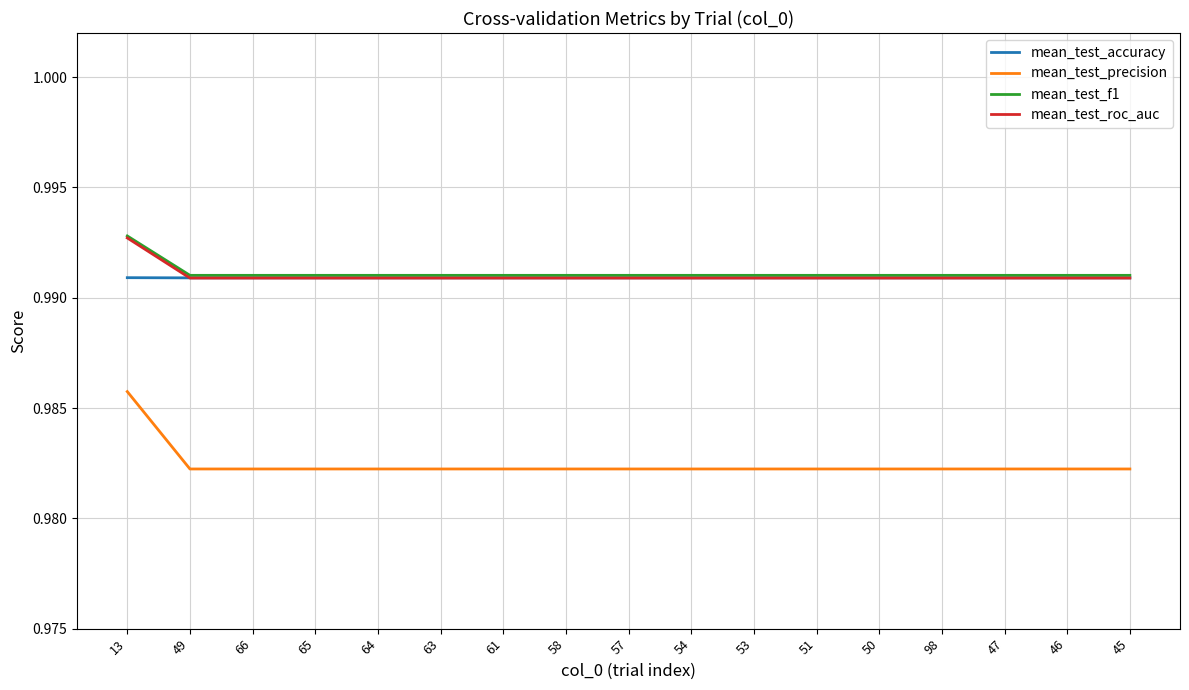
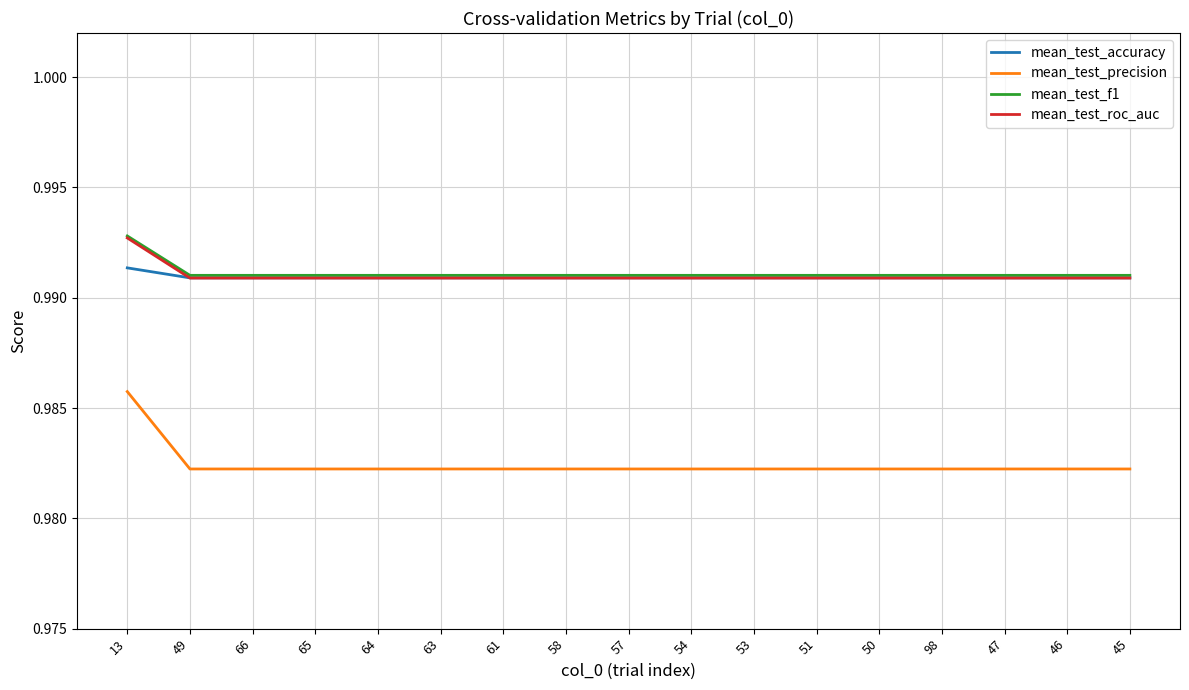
  {
    "mean_test_accuracy": {
-     "13": 0.9909
+     "13": 0.9914
    },
    "mean_test_precision": {
      "13": 0.9857,
      "49": 0.9822,
      "66": 0.9822,
      "65": 0.9822,
      "64": 0.9822,
      "63": 0.9822,
      "61": 0.9822,
      "58": 0.9822,
      "57": 0.9822,
      "54": 0.9822,
      "53": 0.9822,
      "51": 0.9822,
      "50": 0.9822,
      "98": 0.9822,
      "47": 0.9822,
      "46": 0.9822,
      "45": 0.9822
    },
    "mean_test_f1": {
      "49": 0.9910,
      "66": 0.9910,
      "65": 0.9910,
      "64": 0.9910,
      "63": 0.9910,
      "61": 0.9910,
      "58": 0.9910,
      "57": 0.9910,
      "54": 0.9910,
      "53": 0.9910,
      "51": 0.9910,
      "50": 0.9910,
      "98": 0.9910,
      "47": 0.9910,
      "46": 0.9910,
      "45": 0.9910
    }
  }
